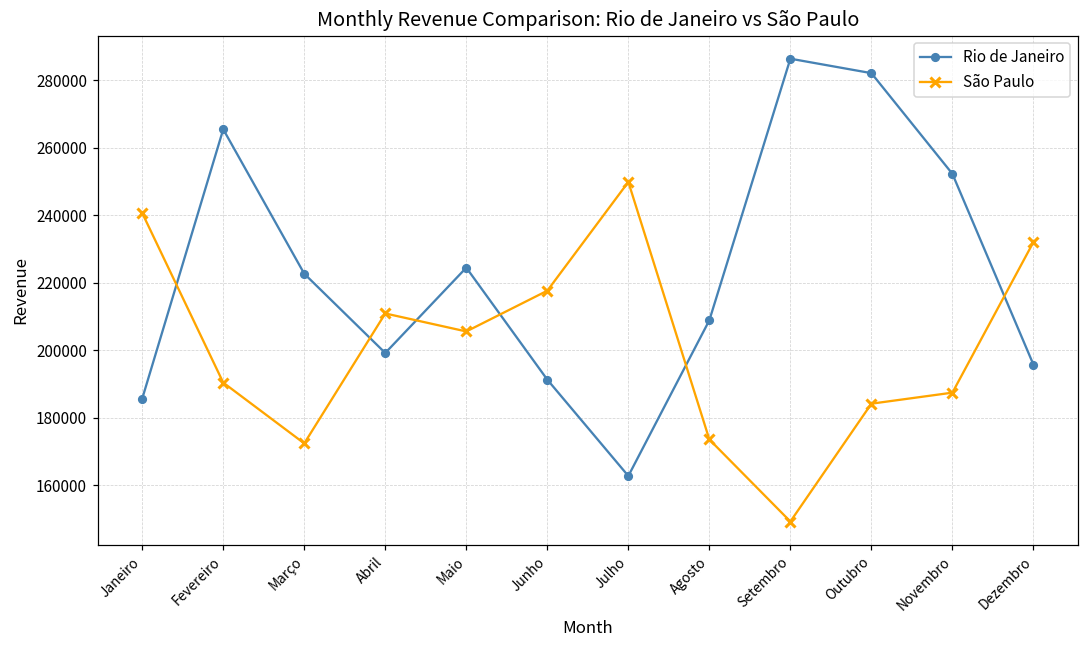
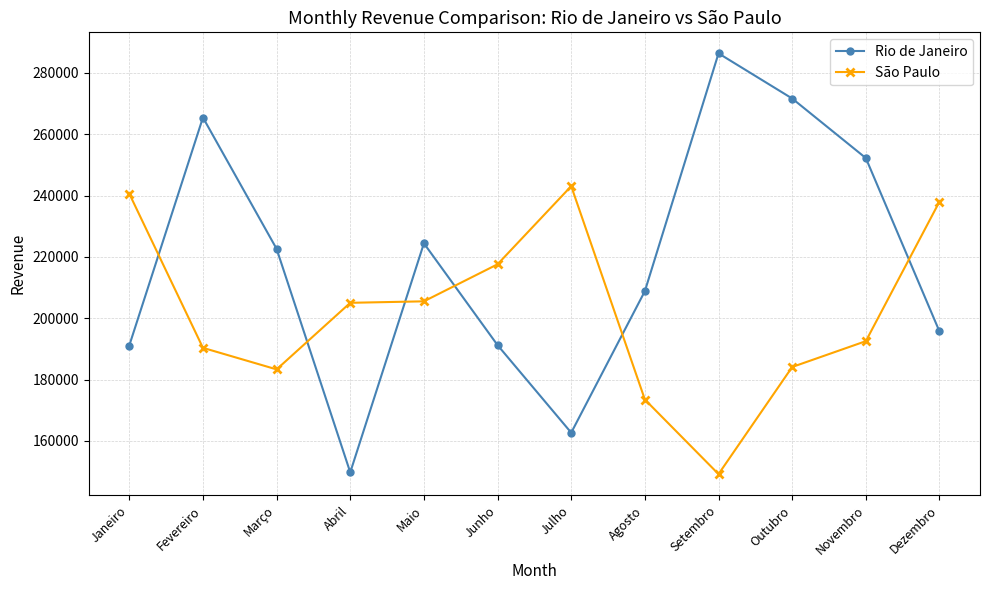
  {
    "Rio de Janeiro": {
-     "Janeiro": 186000,
+     "Janeiro": 191000,
      "Fevereiro": 265000,
      "Março": 223000,
-     "Abril": 199000,
+     "Abril": 150000,
      "Maio": 224000,
      "Junho": 191000,
      "Julho": 163000,
      "Agosto": 209000,
      "Setembro": 286000,
-     "Outubro": 282000,
+     "Outubro": 272000,
      "Novembro": 252000,
      "Dezembro": 196000
    },
    "São Paulo": {
      "Janeiro": 241000,
      "Fevereiro": 190000,
-     "Março": 172000,
-     "Abril": 211000,
+     "Março": 183000,
+     "Abril": 205000,
      "Maio": 206000,
      "Junho": 218000,
-     "Julho": 250000,
+     "Julho": 243000,
      "Agosto": 173000,
      "Setembro": 149000,
      "Outubro": 184000,
-     "Novembro": 187000,
-     "Dezembro": 232000
+     "Novembro": 193000,
+     "Dezembro": 238000
    }
  }
